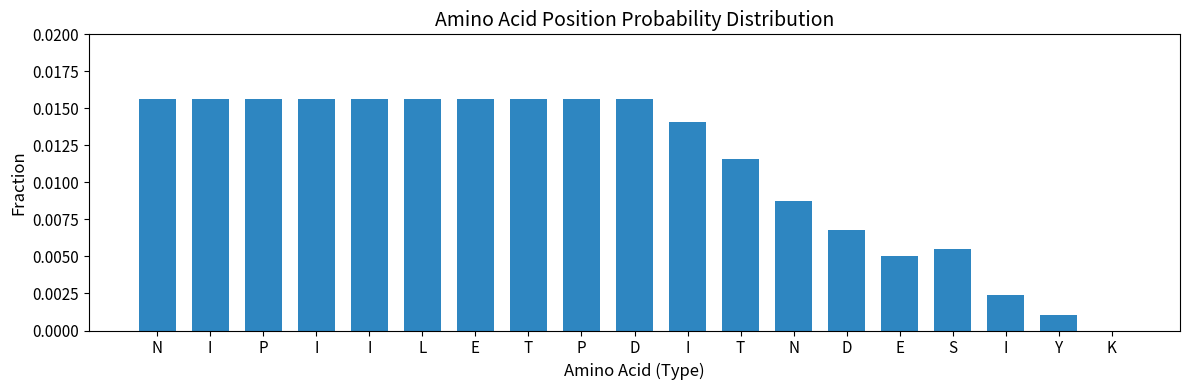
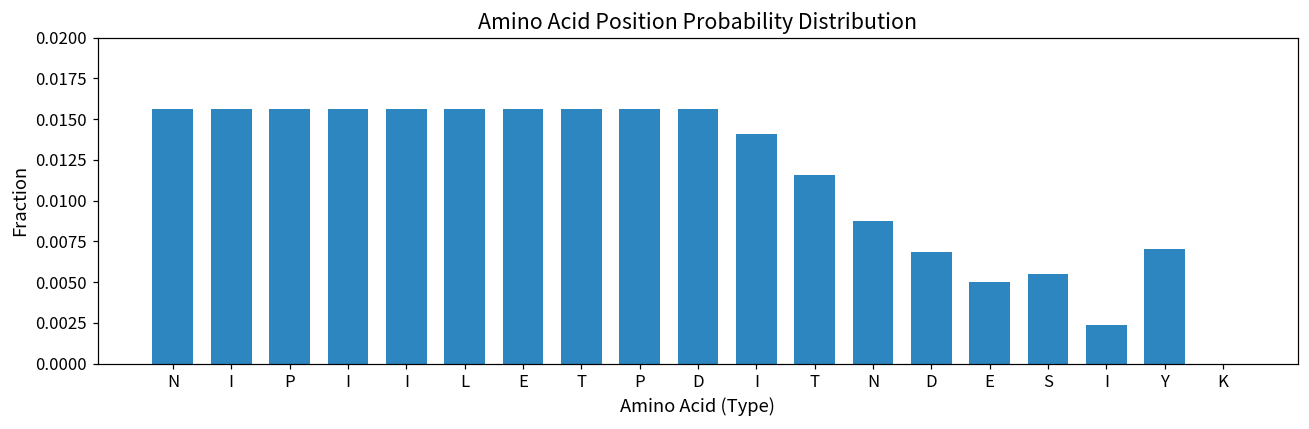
  {
    "L": 0.0156,
    "S": 0.0055,
-   "Y": 0.0011,
+   "Y": 0.0070,
    "K": 0.0000
  }
